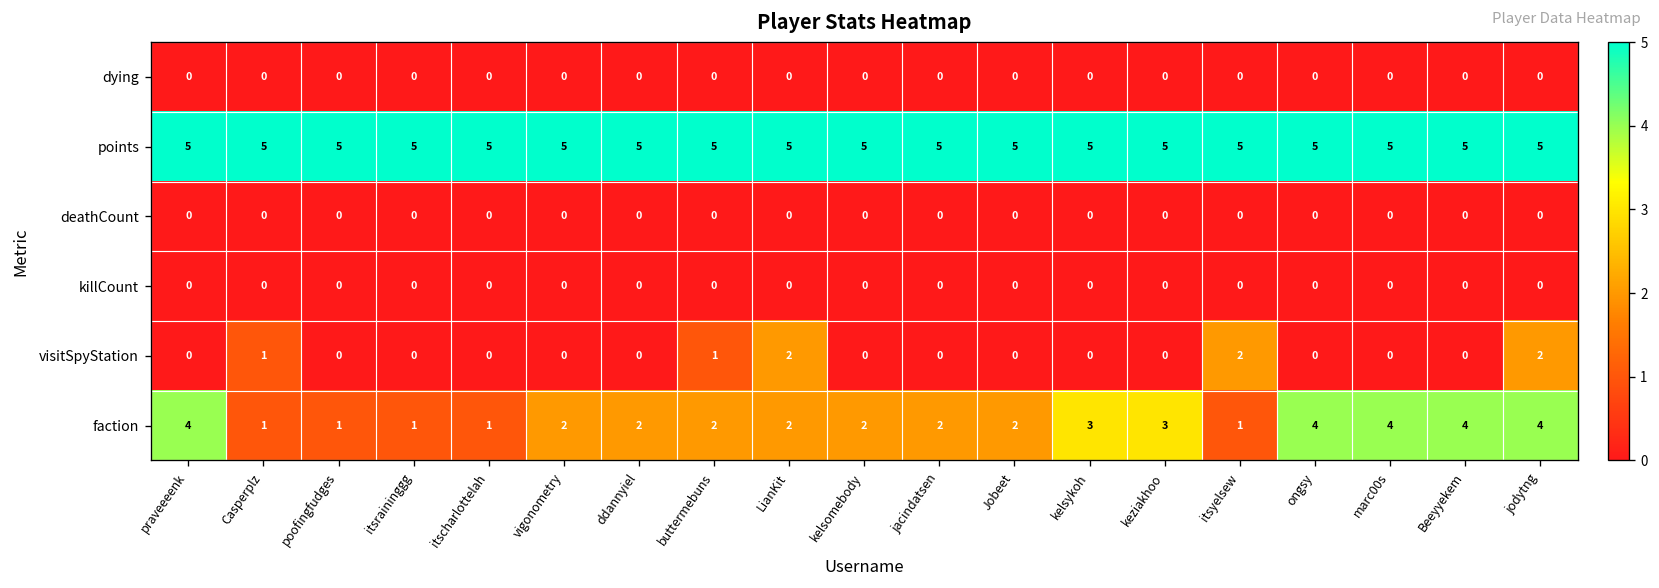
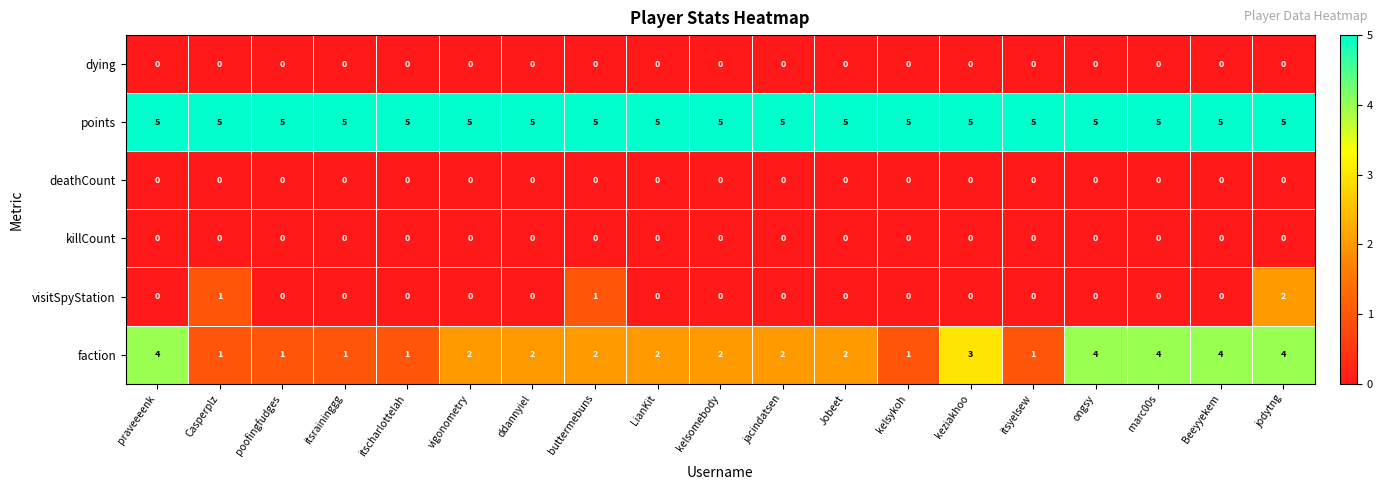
  {
    "dying": {
      "praveeeenk": 0,
      "Casperplz": 0,
      "poofingfudges": 0,
      "itsraininggg": 0,
      "itscharlottelah": 0,
      "vigonometry": 0,
      "ddannyiel": 0,
      "buttermebuns": 0,
      "LianKit": 0,
      "kelsomebody": 0,
      "jacindatsen": 0,
      "Jobeet": 0,
      "kelsykoh": 0,
      "keziakhoo": 0,
      "itsyelsew": 0,
      "ongsy": 0,
      "marc00s": 0,
      "Beeyyekem": 0,
      "jodytng": 0
    },
    "points": {
      "praveeeenk": 5,
      "Casperplz": 5,
      "poofingfudges": 5,
      "itsraininggg": 5,
      "itscharlottelah": 5,
      "vigonometry": 5,
      "ddannyiel": 5,
      "buttermebuns": 5,
      "LianKit": 5,
      "kelsomebody": 5,
      "jacindatsen": 5,
      "Jobeet": 5,
      "kelsykoh": 5,
      "keziakhoo": 5,
      "itsyelsew": 5,
      "ongsy": 5,
      "marc00s": 5,
      "Beeyyekem": 5,
      "jodytng": 5
    },
    "deathCount": {
      "praveeeenk": 0,
      "Casperplz": 0,
      "poofingfudges": 0,
      "itsraininggg": 0,
      "itscharlottelah": 0,
      "vigonometry": 0,
      "ddannyiel": 0,
      "buttermebuns": 0,
      "LianKit": 0,
      "kelsomebody": 0,
      "jacindatsen": 0,
      "Jobeet": 0,
      "kelsykoh": 0,
      "keziakhoo": 0,
      "itsyelsew": 0,
      "ongsy": 0,
      "marc00s": 0,
      "Beeyyekem": 0,
      "jodytng": 0
    },
    "killCount": {
      "praveeeenk": 0,
      "Casperplz": 0,
      "poofingfudges": 0,
      "itsraininggg": 0,
      "itscharlottelah": 0,
      "vigonometry": 0,
      "ddannyiel": 0,
      "buttermebuns": 0,
      "LianKit": 0,
      "kelsomebody": 0,
      "jacindatsen": 0,
      "Jobeet": 0,
      "kelsykoh": 0,
      "keziakhoo": 0,
      "itsyelsew": 0,
      "ongsy": 0,
      "marc00s": 0,
      "Beeyyekem": 0,
      "jodytng": 0
    },
    "visitSpyStation": {
      "praveeeenk": 0,
      "Casperplz": 1,
      "poofingfudges": 0,
      "itsraininggg": 0,
      "itscharlottelah": 0,
      "vigonometry": 0,
      "ddannyiel": 0,
      "buttermebuns": 1,
-     "LianKit": 2,
+     "LianKit": 0,
      "kelsomebody": 0,
      "jacindatsen": 0,
      "Jobeet": 0,
      "kelsykoh": 0,
      "keziakhoo": 0,
-     "itsyelsew": 2,
+     "itsyelsew": 0,
      "ongsy": 0,
      "marc00s": 0,
      "Beeyyekem": 0,
      "jodytng": 2
    },
    "faction": {
      "praveeeenk": 4,
      "Casperplz": 1,
      "poofingfudges": 1,
      "itsraininggg": 1,
      "itscharlottelah": 1,
      "vigonometry": 2,
      "ddannyiel": 2,
      "buttermebuns": 2,
      "LianKit": 2,
      "kelsomebody": 2,
      "jacindatsen": 2,
      "Jobeet": 2,
-     "kelsykoh": 3,
+     "kelsykoh": 1,
      "keziakhoo": 3,
      "itsyelsew": 1,
      "ongsy": 4,
      "marc00s": 4,
      "Beeyyekem": 4,
      "jodytng": 4
    }
  }
